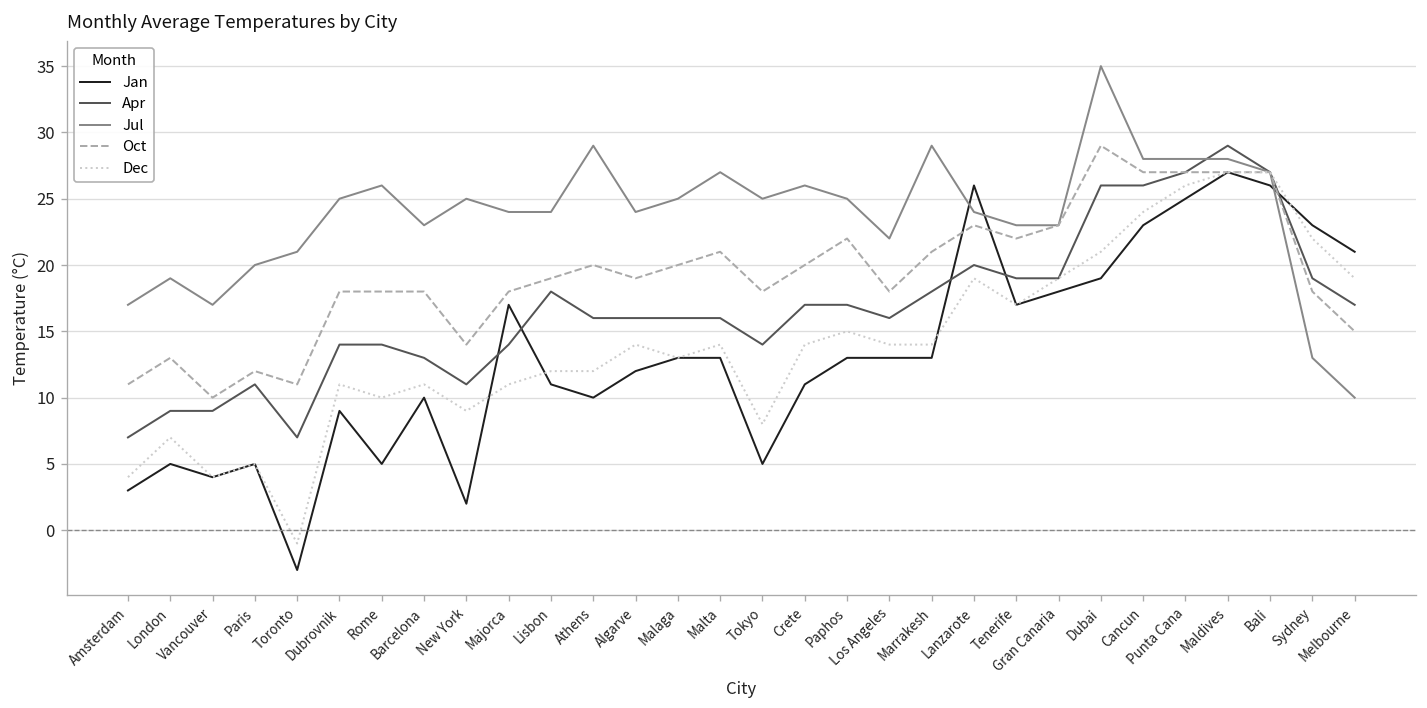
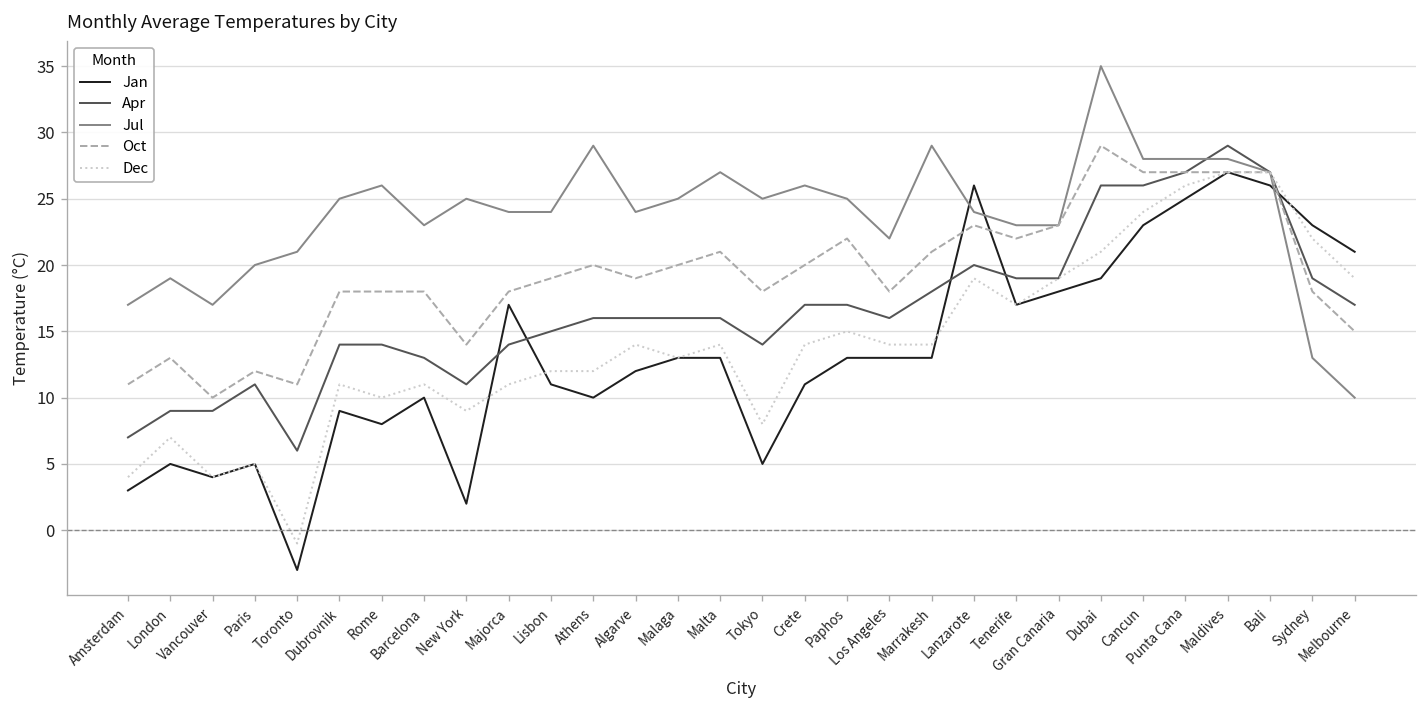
  {
    "Jan": {
      "Amsterdam": 3,
      "London": 5,
      "Toronto": -3,
      "Dubrovnik": 9,
-     "Rome": 5,
+     "Rome": 8,
      "Barcelona": 10,
      "New York": 2,
      "Majorca": 17,
      "Lisbon": 11,
      "Athens": 10,
      "Algarve": 12,
      "Malta": 13,
      "Tokyo": 5,
      "Crete": 11,
      "Paphos": 13,
      "Los Angeles": 13,
      "Marrakesh": 13,
      "Lanzarote": 26,
      "Gran Canaria": 18,
      "Dubai": 19,
      "Cancun": 23,
      "Punta Cana": 25,
      "Bali": 26,
      "Sydney": 23,
      "Melbourne": 21
    },
    "Apr": {
      "Amsterdam": 7,
      "London": 9,
      "Vancouver": 9,
      "Paris": 11,
-     "Toronto": 7,
+     "Toronto": 6,
      "Dubrovnik": 14,
      "Rome": 14,
      "Barcelona": 13,
      "New York": 11,
      "Majorca": 14,
-     "Lisbon": 18,
+     "Lisbon": 15,
      "Athens": 16,
      "Algarve": 16,
      "Malaga": 16,
      "Malta": 16,
      "Tokyo": 14,
      "Crete": 17,
      "Paphos": 17,
      "Los Angeles": 16,
      "Marrakesh": 18,
      "Lanzarote": 20,
      "Tenerife": 19,
      "Dubai": 26,
      "Cancun": 26,
      "Maldives": 29,
      "Sydney": 19,
      "Melbourne": 17
    }
  }
